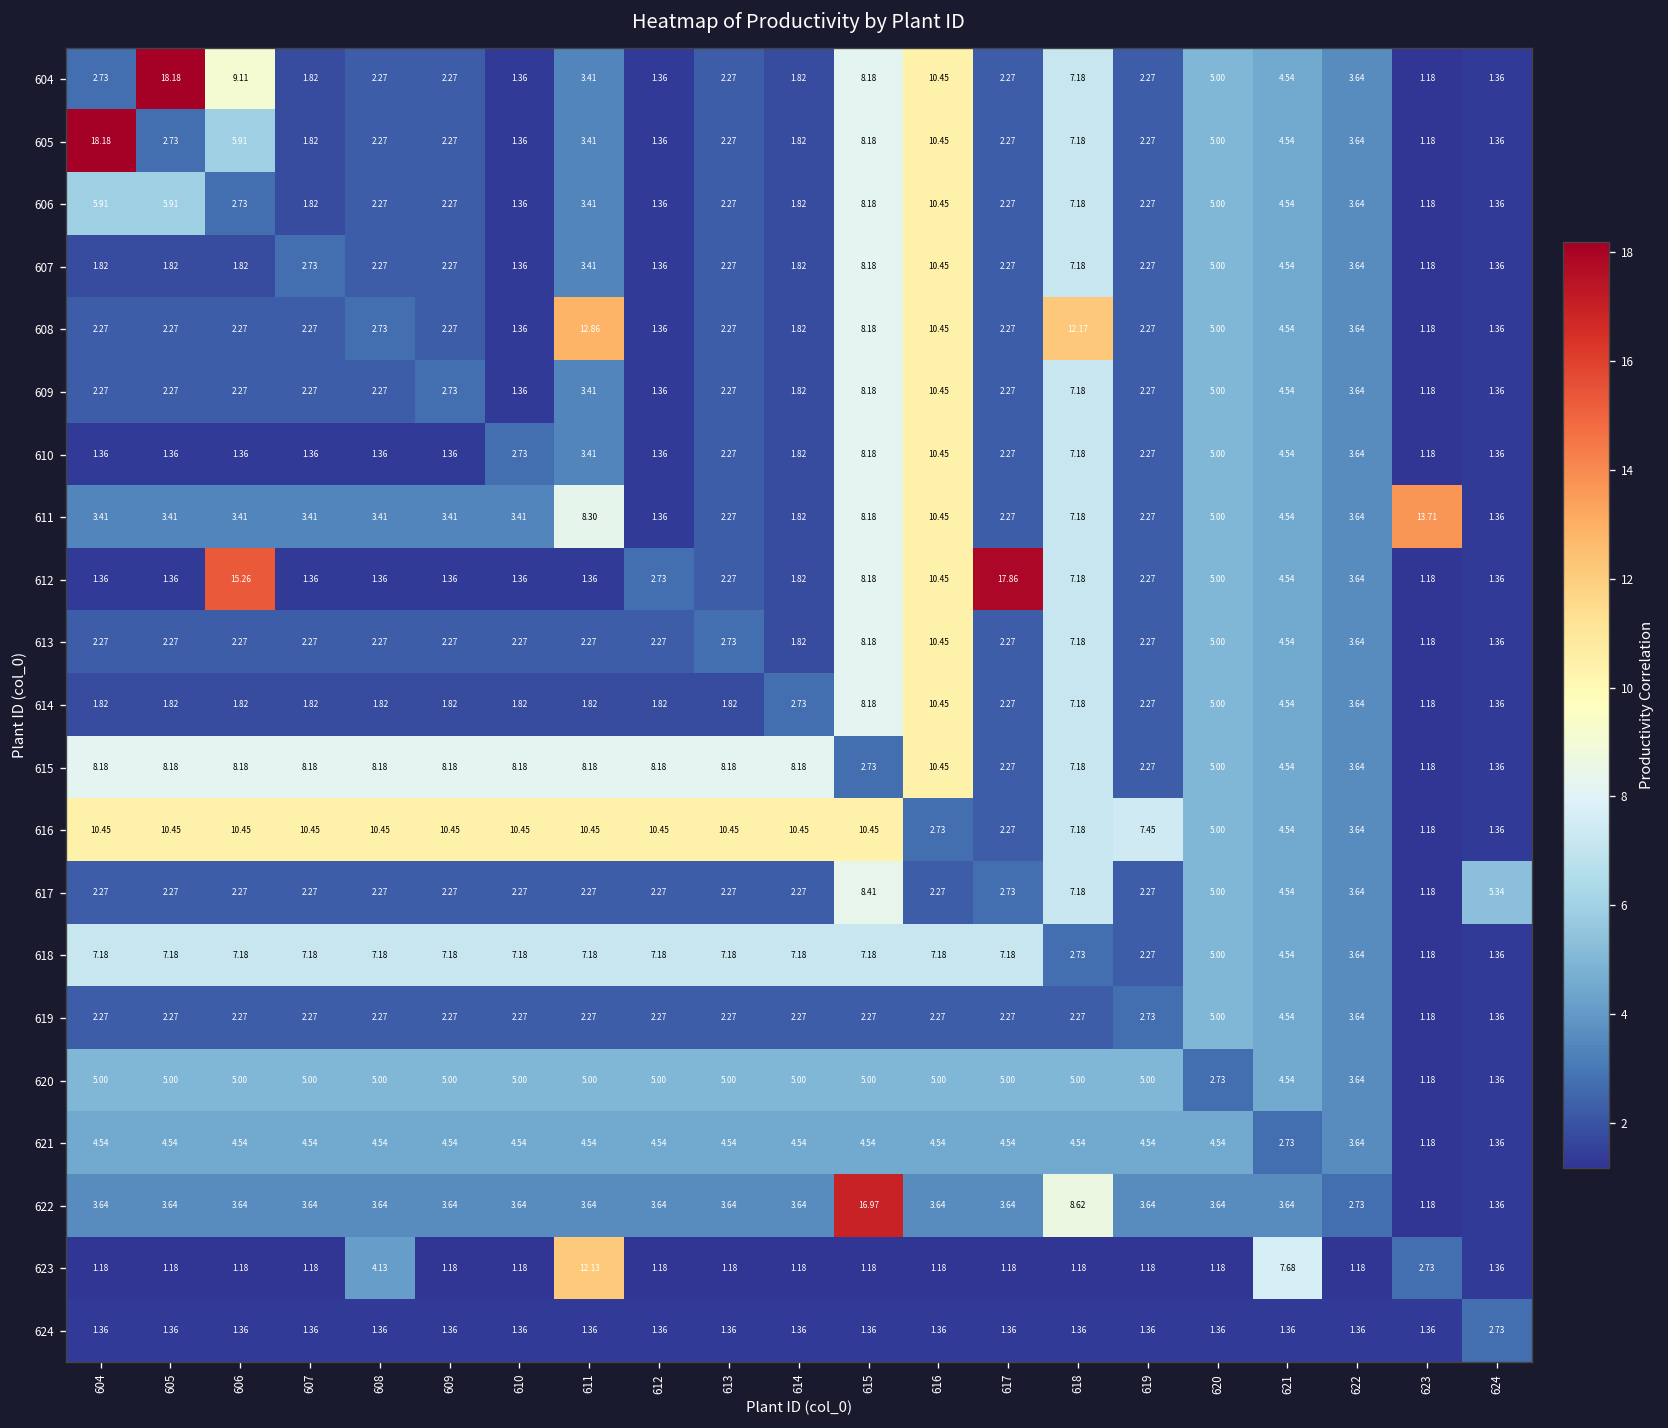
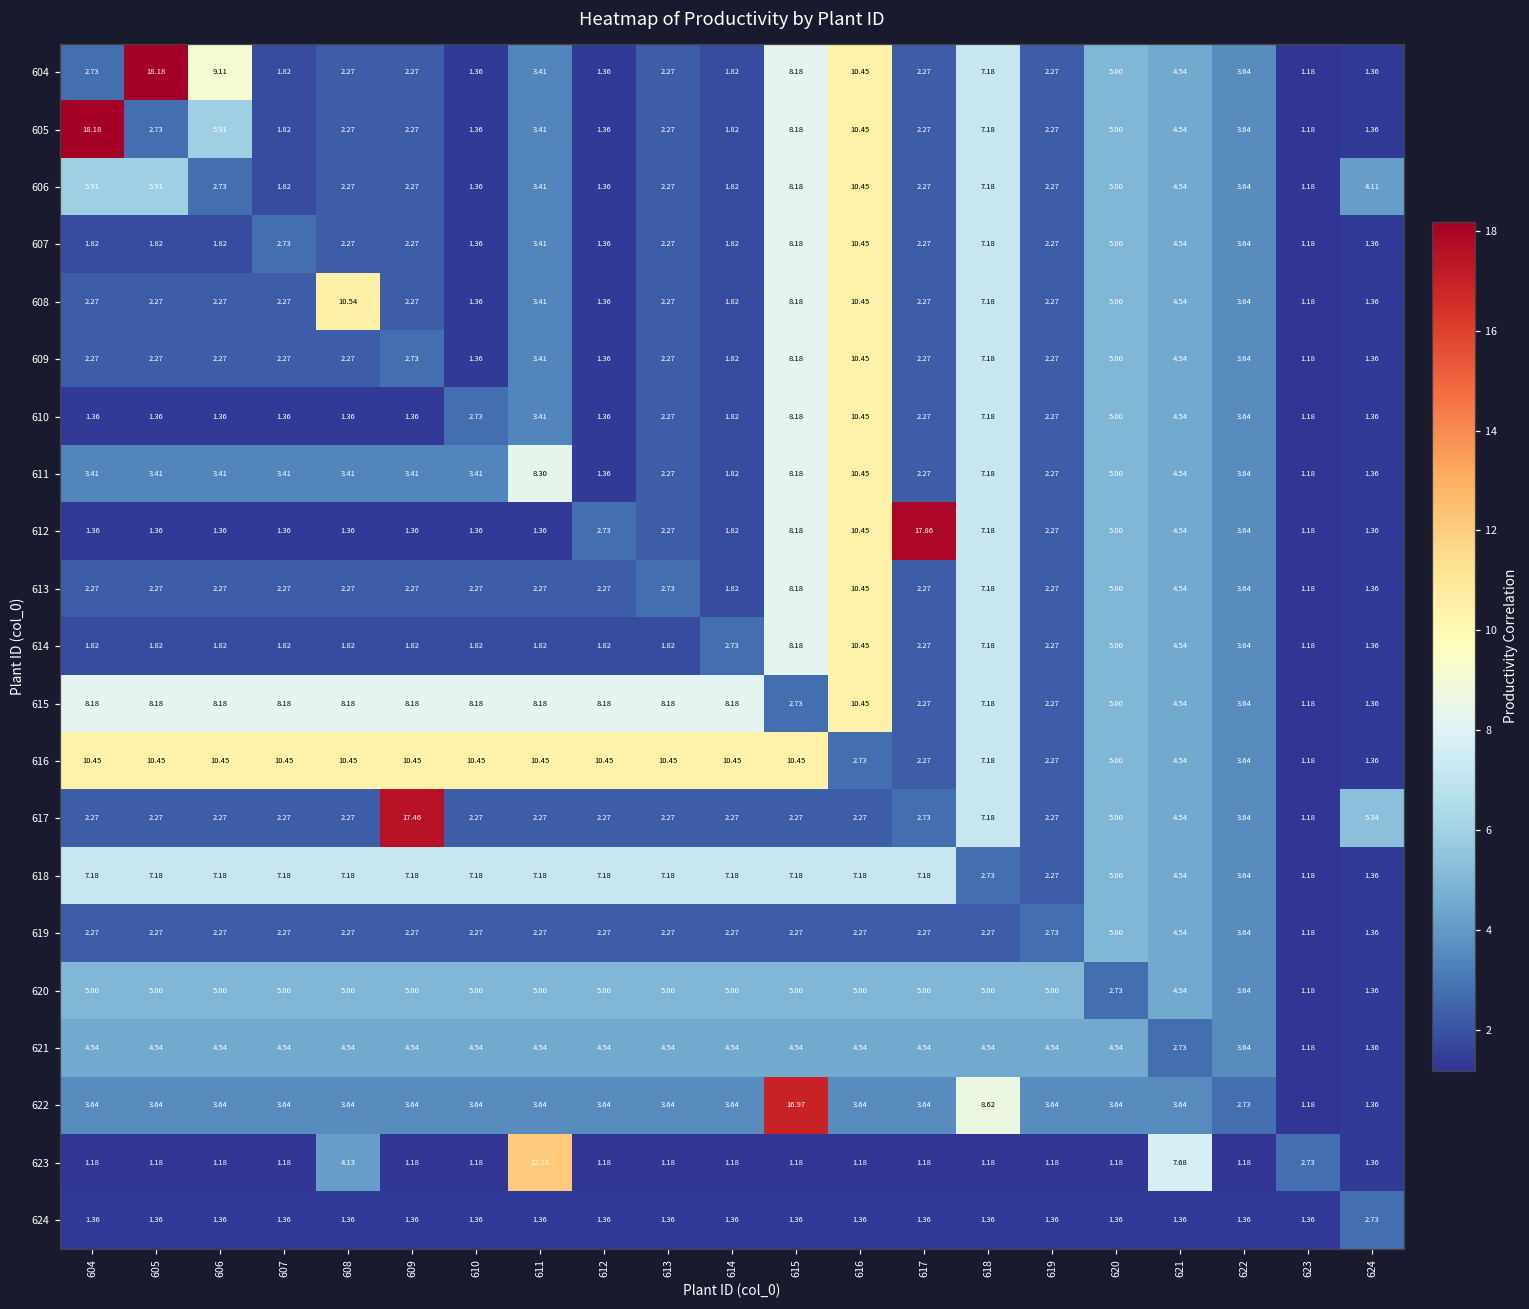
  {
    "606": {
      "604": 5.91,
      "605": 5.91,
      "606": 2.73,
      "607": 1.82,
      "608": 2.27,
      "609": 2.27,
      "610": 1.36,
      "611": 3.41,
      "612": 1.36,
      "613": 2.27,
      "614": 1.82,
      "615": 8.18,
      "616": 10.45,
      "617": 2.27,
      "618": 7.18,
      "619": 2.27,
      "620": 5.00,
      "621": 4.54,
      "622": 3.64,
      "623": 1.18,
-     "624": 1.36
+     "624": 4.11
    },
    "608": {
      "604": 2.27,
      "605": 2.27,
      "606": 2.27,
      "607": 2.27,
-     "608": 2.73,
+     "608": 10.54,
      "609": 2.27,
      "610": 1.36,
-     "611": 12.86,
+     "611": 3.41,
      "612": 1.36,
      "613": 2.27,
      "614": 1.82,
      "615": 8.18,
      "616": 10.45,
      "617": 2.27,
-     "618": 12.17,
+     "618": 7.18,
      "619": 2.27,
      "620": 5.00,
      "621": 4.54,
      "622": 3.64,
      "623": 1.18,
      "624": 1.36
    },
    "611": {
      "604": 3.41,
      "605": 3.41,
      "606": 3.41,
      "607": 3.41,
      "608": 3.41,
      "609": 3.41,
      "610": 3.41,
      "611": 8.30,
      "612": 1.36,
      "613": 2.27,
      "614": 1.82,
      "615": 8.18,
      "616": 10.45,
      "617": 2.27,
      "618": 7.18,
      "619": 2.27,
      "620": 5.00,
      "621": 4.54,
      "622": 3.64,
-     "623": 13.71,
+     "623": 1.18,
      "624": 1.36
    },
    "612": {
      "604": 1.36,
      "605": 1.36,
-     "606": 15.26,
+     "606": 1.36,
      "607": 1.36,
      "608": 1.36,
      "609": 1.36,
      "610": 1.36,
      "611": 1.36,
      "612": 2.73,
      "613": 2.27,
      "614": 1.82,
      "615": 8.18,
      "616": 10.45,
      "617": 17.86,
      "618": 7.18,
      "619": 2.27,
      "620": 5.00,
      "621": 4.54,
      "622": 3.64,
      "623": 1.18,
      "624": 1.36
    },
    "616": {
      "604": 10.45,
      "605": 10.45,
      "606": 10.45,
      "607": 10.45,
      "608": 10.45,
      "609": 10.45,
      "610": 10.45,
      "611": 10.45,
      "612": 10.45,
      "613": 10.45,
      "614": 10.45,
      "615": 10.45,
      "616": 2.73,
      "617": 2.27,
      "618": 7.18,
-     "619": 7.45,
+     "619": 2.27,
      "620": 5.00,
      "621": 4.54,
      "622": 3.64,
      "623": 1.18,
      "624": 1.36
    },
    "617": {
      "604": 2.27,
      "605": 2.27,
      "606": 2.27,
      "607": 2.27,
      "608": 2.27,
-     "609": 2.27,
+     "609": 17.46,
      "610": 2.27,
      "611": 2.27,
      "612": 2.27,
      "613": 2.27,
      "614": 2.27,
-     "615": 8.41,
+     "615": 2.27,
      "616": 2.27,
      "617": 2.73,
      "618": 7.18,
      "619": 2.27,
      "620": 5.00,
      "621": 4.54,
      "622": 3.64,
      "623": 1.18,
      "624": 5.34
    }
  }
